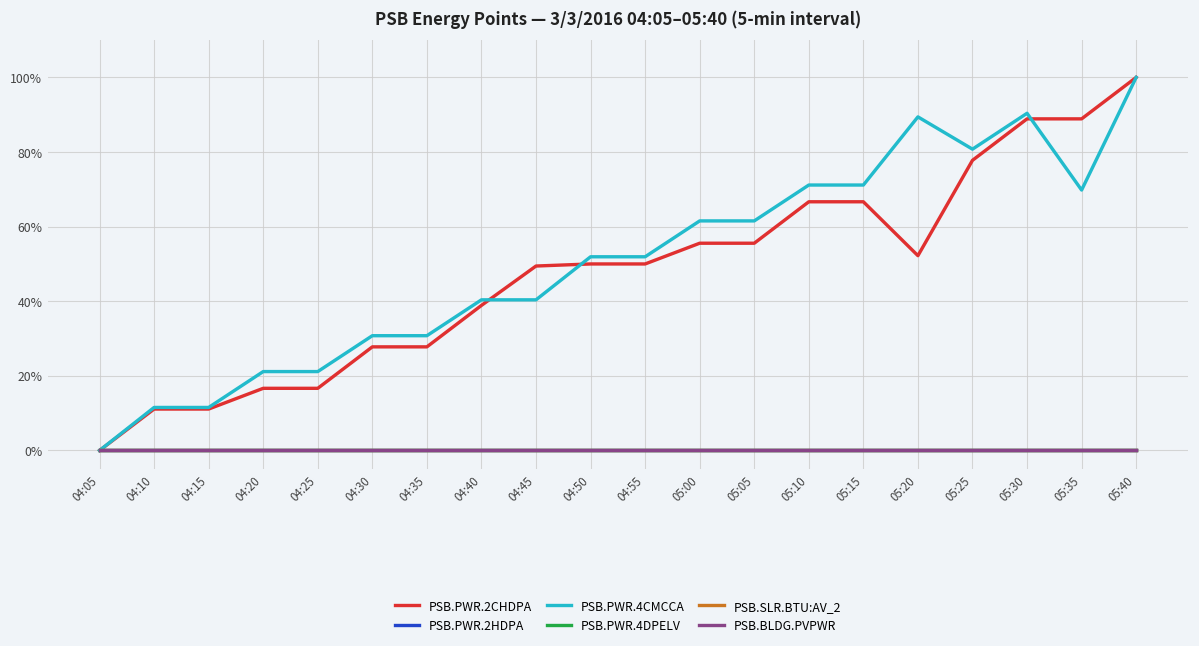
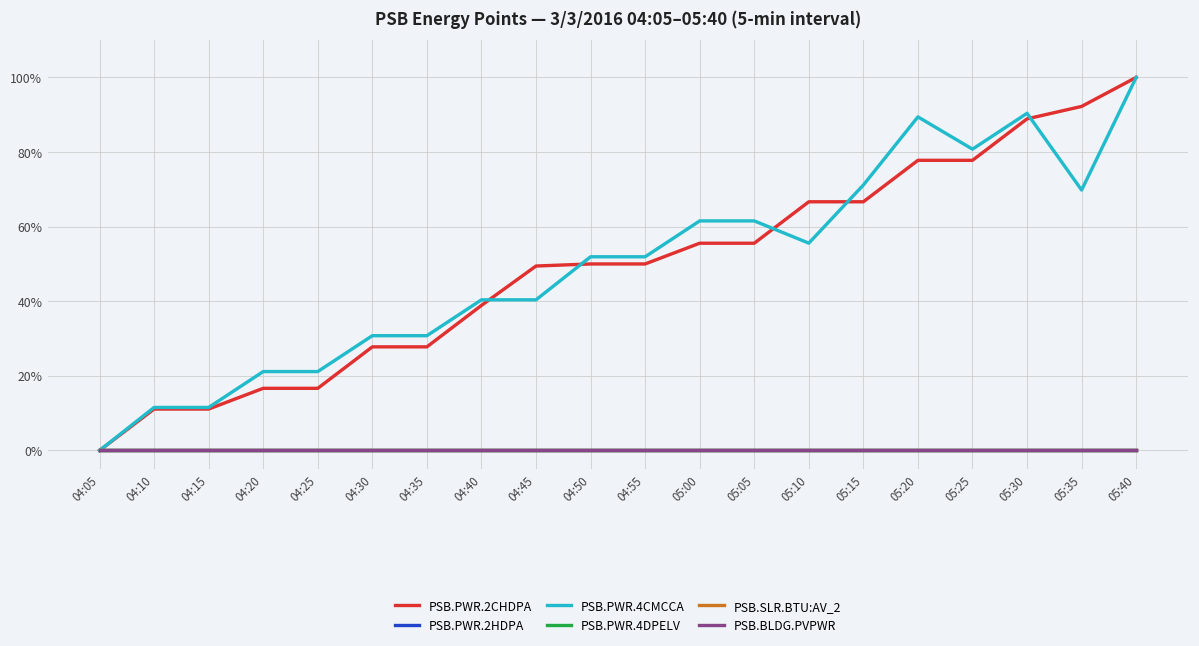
  {
    "PSB.PWR.2CHDPA": {
      "04:20": "17%",
      "04:25": "17%",
      "04:30": "28%",
      "04:35": "28%",
      "04:40": "39%",
      "04:45": "49%",
      "04:50": "50%",
      "04:55": "50%",
      "05:00": "56%",
      "05:05": "56%",
      "05:10": "67%",
      "05:15": "67%",
-     "05:20": "52%",
+     "05:20": "78%",
      "05:25": "78%",
      "05:30": "89%",
-     "05:35": "89%"
+     "05:35": "92%"
    },
    "PSB.BLDG.PVPWR": {
      "04:10": "0%",
      "04:15": "0%",
      "04:20": "0%",
      "04:25": "0%",
      "04:30": "0%",
      "04:35": "0%",
      "04:40": "0%",
      "04:45": "0%",
      "04:50": "0%",
      "04:55": "0%",
      "05:00": "0%",
      "05:05": "0%",
      "05:10": "0%",
      "05:15": "0%",
      "05:20": "0%",
      "05:25": "0%",
      "05:30": "0%",
      "05:35": "0%",
      "05:40": "0%"
    },
    "PSB.PWR.4CMCCA": {
      "04:20": "21%",
      "04:25": "21%",
      "04:30": "31%",
      "04:35": "31%",
      "04:40": "40%",
      "04:45": "40%",
      "04:50": "52%",
      "04:55": "52%",
      "05:00": "62%",
      "05:05": "62%",
-     "05:10": "71%",
+     "05:10": "56%",
      "05:15": "71%",
      "05:20": "89%",
      "05:25": "81%",
      "05:30": "90%",
      "05:35": "70%"
    }
  }
